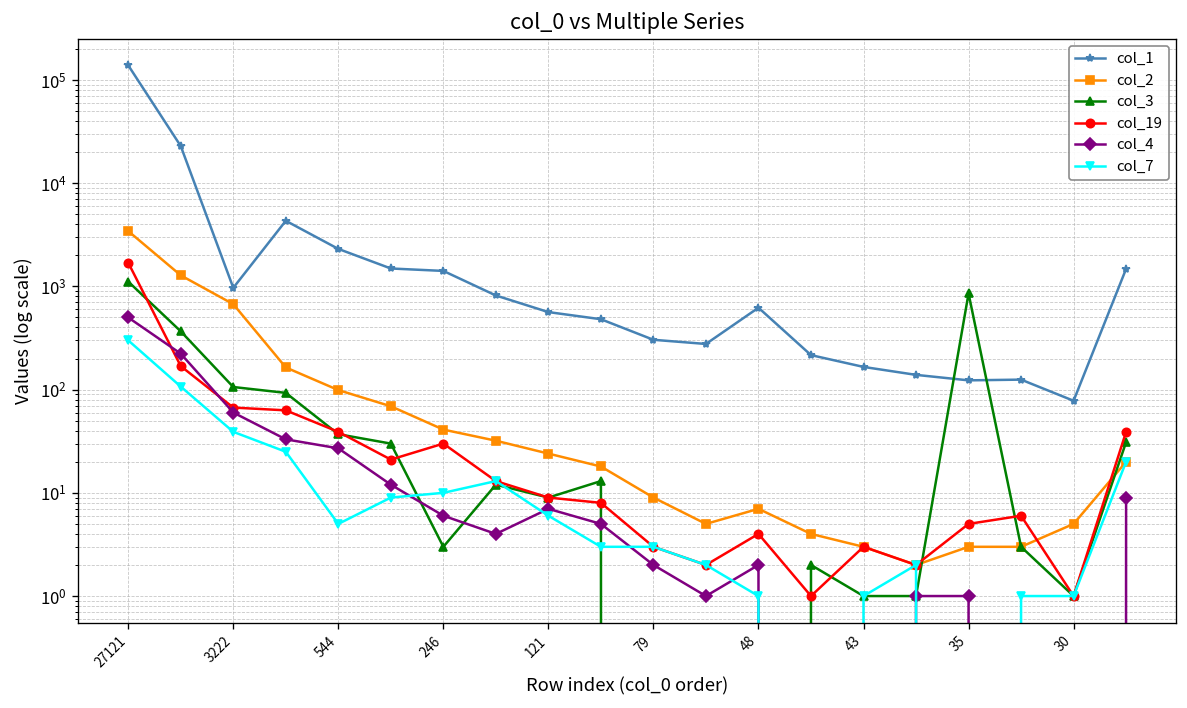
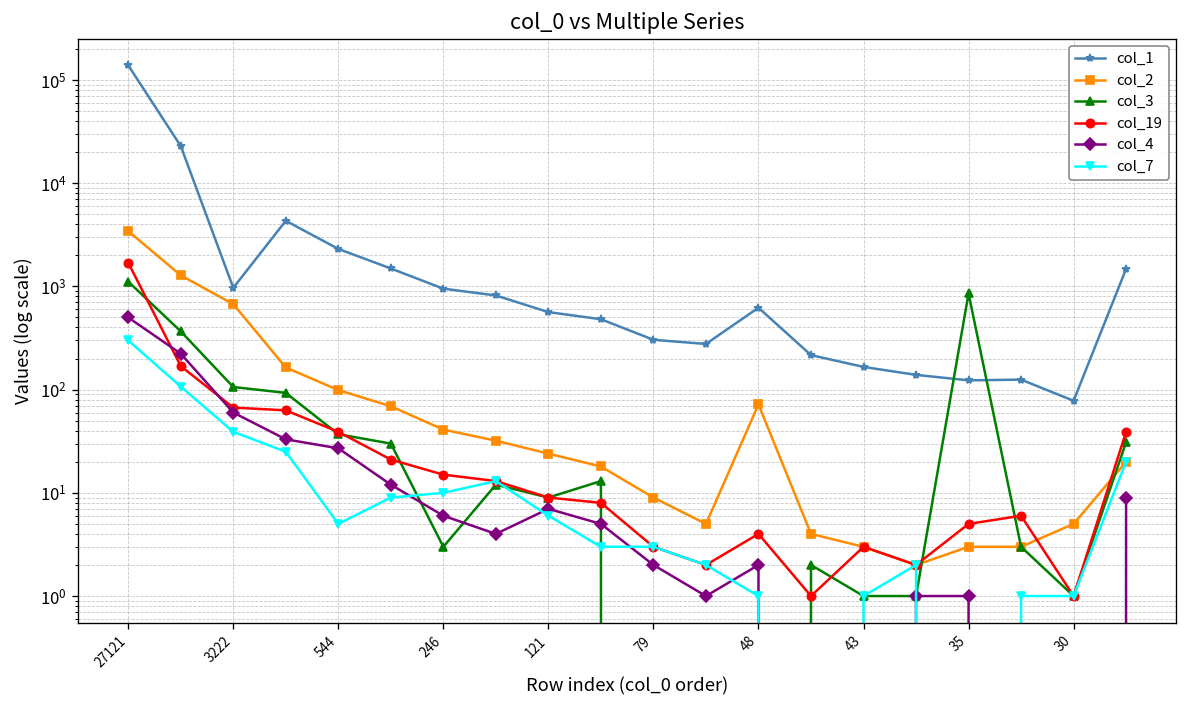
  {
    "col_1": {
      "27121": 140000,
      "3222": 1000,
      "544": 2300,
-     "246": 1400,
+     "246": 1000,
      "121": 600,
      "79": 300,
      "48": 600,
      "43": 170,
      "35": 120,
      "30": 80
    },
    "col_2": {
      "27121": 3400,
      "3222": 700,
      "544": 100,
      "246": 40,
      "121": 24,
      "79": 9,
-     "48": 7,
+     "48": 70,
      "35": 3,
      "30": 5
    },
    "col_3": {
      "27121": 1100,
      "3222": 110,
      "246": 3,
      "35": 900
    },
    "col_19": {
      "27121": 1700,
      "3222": 70,
-     "246": 30,
+     "246": 15,
      "48": 4,
      "35": 5
    },
    "col_4": {
      "27121": 500,
      "3222": 60,
      "544": 27,
      "246": 6,
      "121": 7,
      "79": 2,
      "48": 2,
      "35": 1
    },
    "col_7": {
      "27121": 300,
      "3222": 40,
      "544": 5,
      "246": 10,
      "121": 6,
      "48": 1
    }
  }
